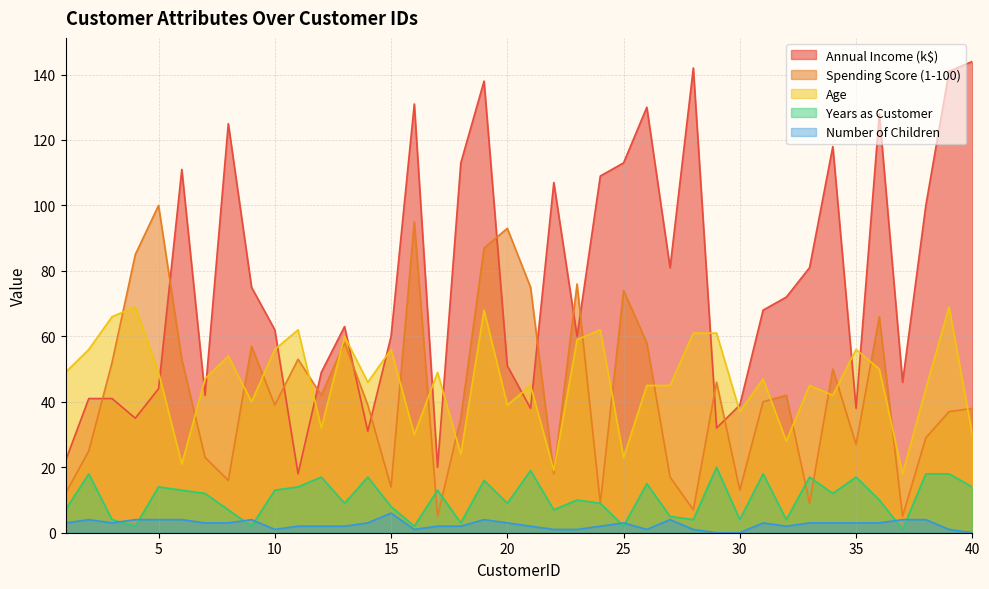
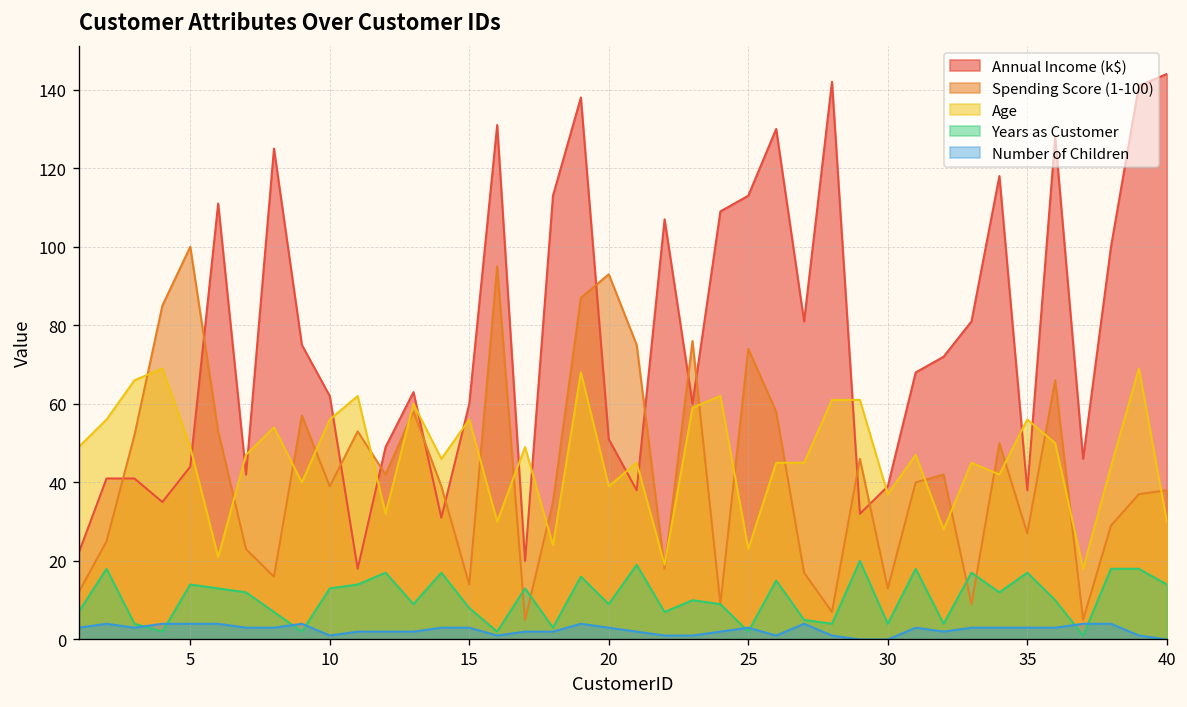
  {
    "Age": {
      "5": 49,
      "10": 56,
      "15": 56,
      "20": 39,
      "25": 23,
      "30": 37,
      "35": 56,
      "40": 30
    },
    "Years as Customer": {
      "5": 14,
      "10": 13,
      "15": 8,
      "20": 9,
      "25": 2,
      "30": 4,
      "35": 17,
      "40": 14
    },
    "Number of Children": {
      "5": 4,
      "10": 1,
-     "15": 6,
+     "15": 3,
      "20": 3,
      "25": 3,
      "30": 0,
      "35": 3,
      "40": 0
    }
  }
